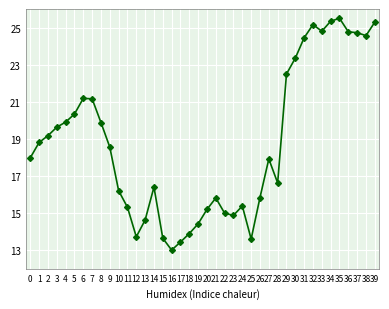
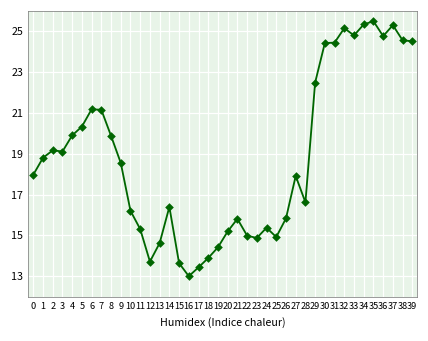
  {
    "0": 18.0,
    "1": 18.8,
    "2": 19.2,
-   "3": 19.6,
+   "3": 19.1,
    "4": 19.9,
    "5": 20.3,
    "6": 21.2,
    "7": 21.2,
    "8": 19.9,
    "9": 18.6,
    "10": 16.2,
    "11": 15.3,
    "12": 13.7,
    "13": 14.6,
    "14": 16.4,
    "15": 13.6,
    "16": 13.0,
    "17": 13.4,
    "18": 13.9,
    "19": 14.4,
    "20": 15.2,
    "21": 15.8,
    "22": 15.0,
    "23": 14.9,
    "24": 15.4,
-   "25": 13.6,
+   "25": 14.9,
    "26": 15.8,
    "27": 17.9,
    "28": 16.6,
    "29": 22.5,
-   "30": 23.4,
+   "30": 24.4,
    "31": 24.4,
    "32": 25.2,
    "33": 24.8,
    "34": 25.3,
    "35": 25.5,
    "36": 24.8,
-   "37": 24.7,
+   "37": 25.3,
    "38": 24.6,
-   "39": 25.3
+   "39": 24.5
  }
